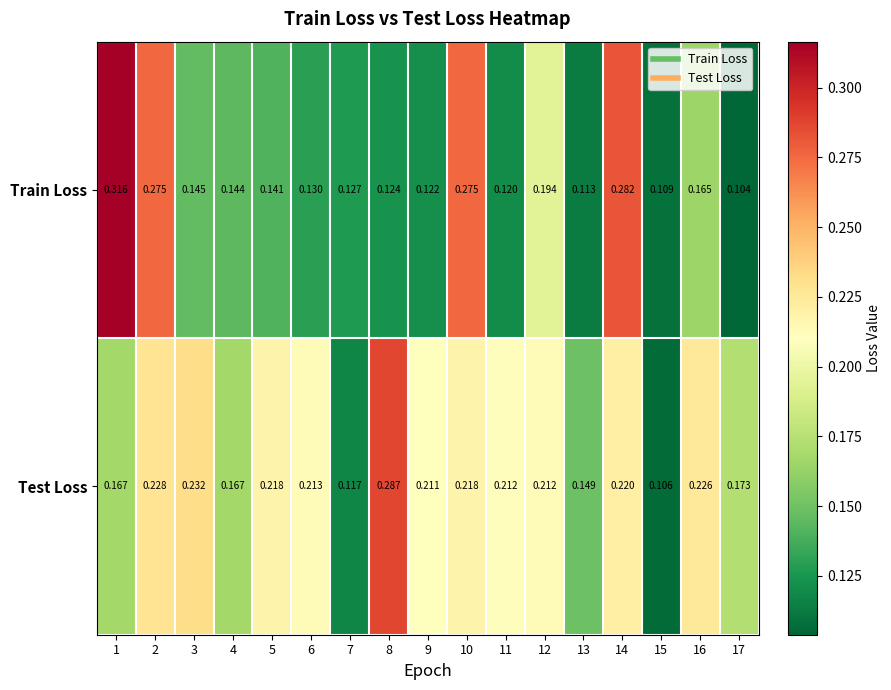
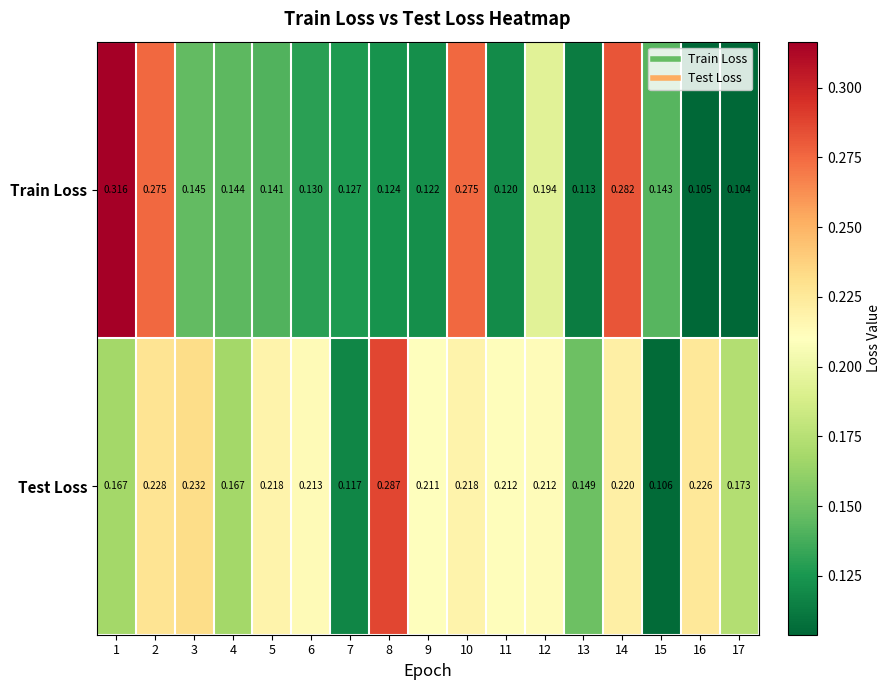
  {
    "Train Loss": {
      "1": 0.316,
      "2": 0.275,
      "3": 0.145,
      "4": 0.144,
      "5": 0.141,
      "6": 0.130,
      "7": 0.127,
      "8": 0.124,
      "9": 0.122,
      "10": 0.275,
      "11": 0.120,
      "12": 0.194,
      "13": 0.113,
      "14": 0.282,
-     "15": 0.109,
-     "16": 0.165,
+     "15": 0.143,
+     "16": 0.105,
      "17": 0.104
    },
    "Test Loss": {
      "1": 0.167,
      "2": 0.228,
      "3": 0.232,
      "4": 0.167,
      "5": 0.218,
      "6": 0.213,
      "7": 0.117,
      "8": 0.287,
      "9": 0.211,
      "10": 0.218,
      "11": 0.212,
      "12": 0.212,
      "13": 0.149,
      "14": 0.220,
      "15": 0.106,
      "16": 0.226,
      "17": 0.173
    }
  }
